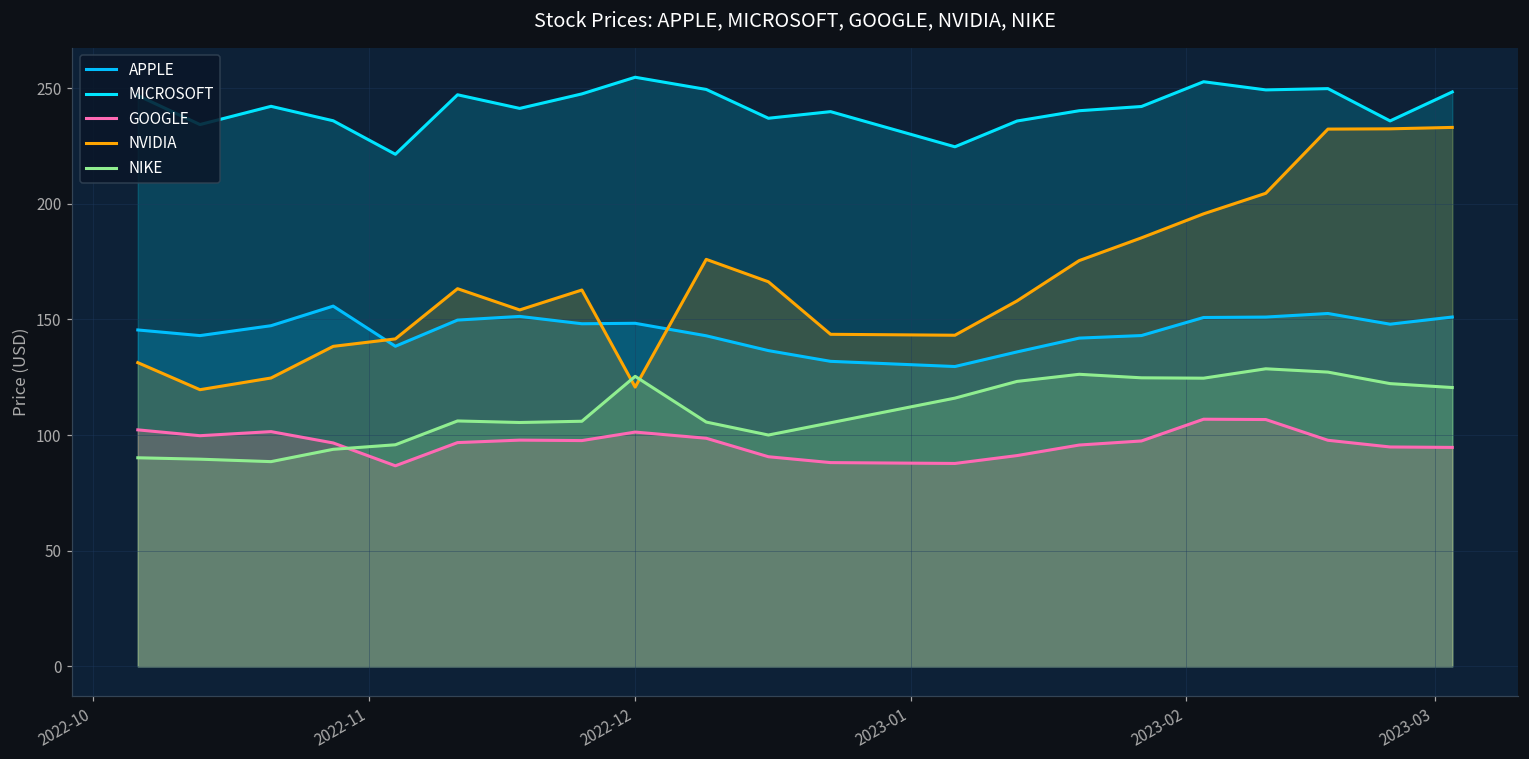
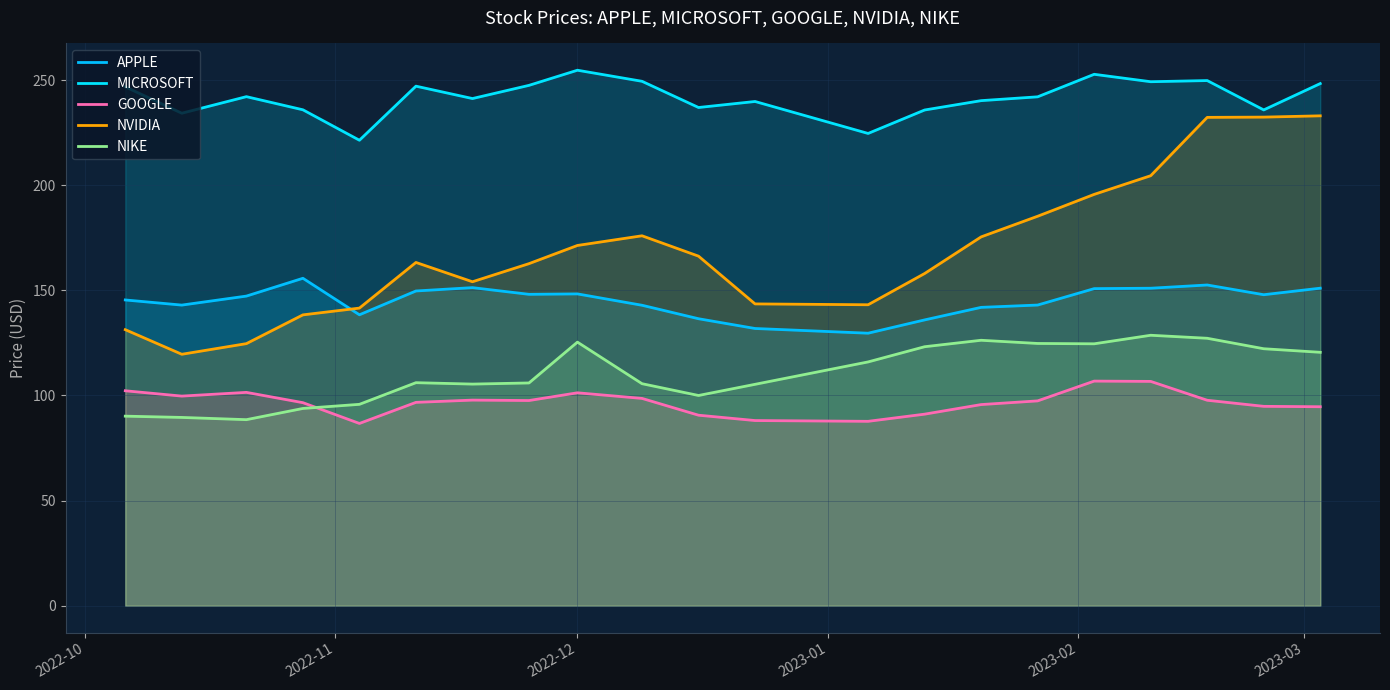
  {
    "GOOGLE": {
      "2022-12": 101
    },
    "NVIDIA": {
-     "2022-12": 121
+     "2022-12": 171
    },
    "NIKE": {
      "2022-12": 125
    }
  }
